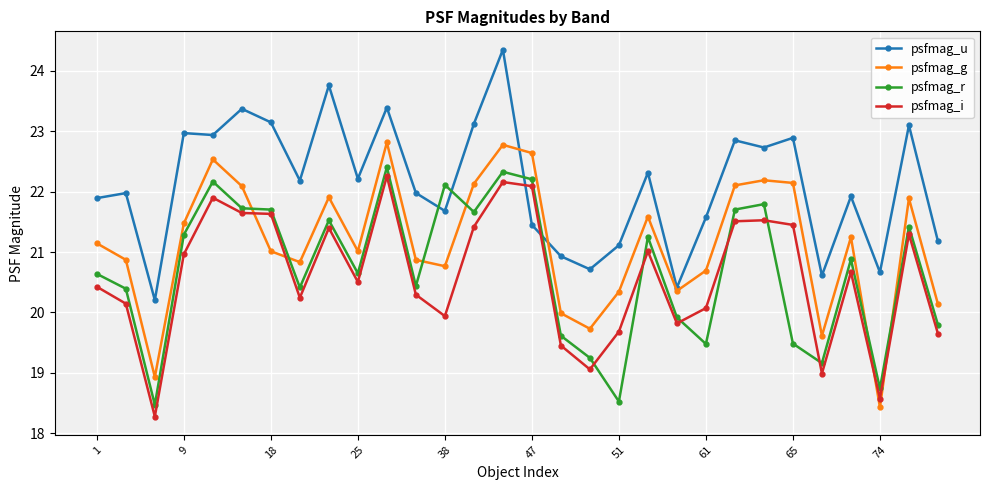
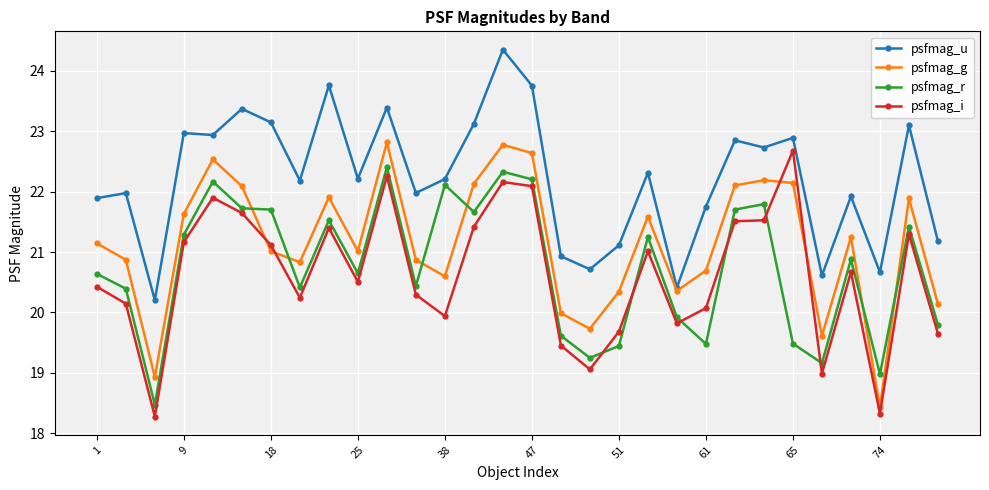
  {
    "psfmag_u": {
      "9": 23.0,
      "18": 23.1,
-     "38": 21.7,
-     "47": 21.4,
+     "38": 22.2,
+     "47": 23.8,
      "51": 21.1,
-     "61": 21.6,
+     "61": 21.8,
      "65": 22.9,
      "74": 20.7
    },
    "psfmag_g": {
-     "9": 21.5,
+     "9": 21.6,
      "18": 21.0,
-     "38": 20.8,
+     "38": 20.6,
      "47": 22.6,
      "51": 20.3,
      "61": 20.7,
      "65": 22.1,
      "74": 18.4
    },
    "psfmag_r": {
      "9": 21.3,
      "18": 21.7,
      "38": 22.1,
      "47": 22.2,
-     "51": 18.5,
+     "51": 19.4,
      "61": 19.5,
      "65": 19.5,
-     "74": 18.7
+     "74": 19.0
    },
    "psfmag_i": {
-     "9": 21.0,
-     "18": 21.6,
+     "9": 21.2,
+     "18": 21.1,
      "38": 19.9,
      "47": 22.1,
      "51": 19.7,
      "61": 20.1,
-     "65": 21.4,
-     "74": 18.6
+     "65": 22.7,
+     "74": 18.3
    }
  }
